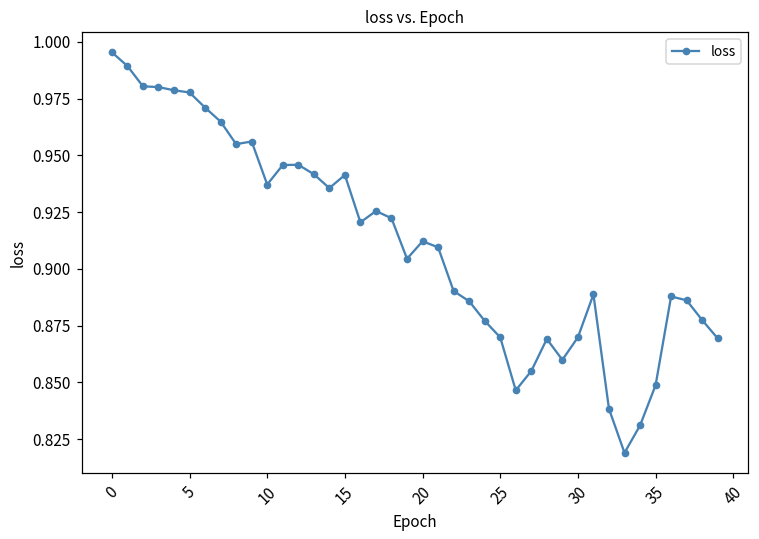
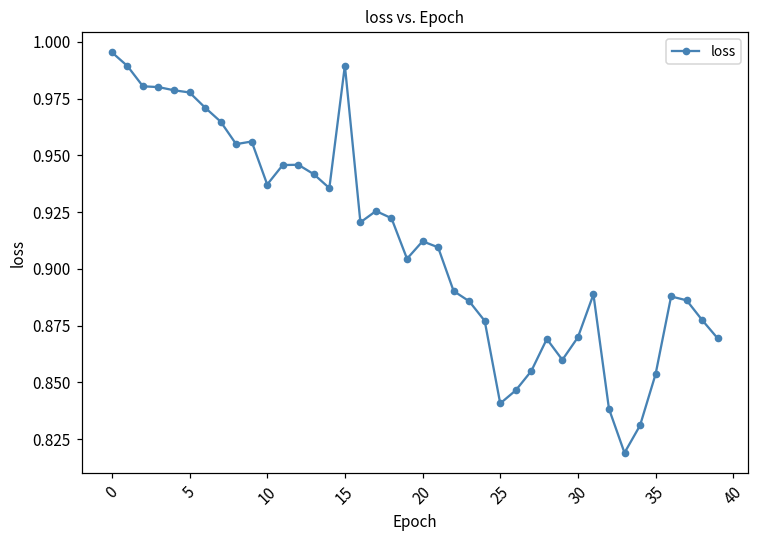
  {
    "0": 0.995,
    "5": 0.978,
    "10": 0.937,
-   "15": 0.941,
+   "15": 0.990,
    "20": 0.912,
-   "25": 0.870,
+   "25": 0.841,
    "30": 0.870,
-   "35": 0.849
+   "35": 0.854
  }
